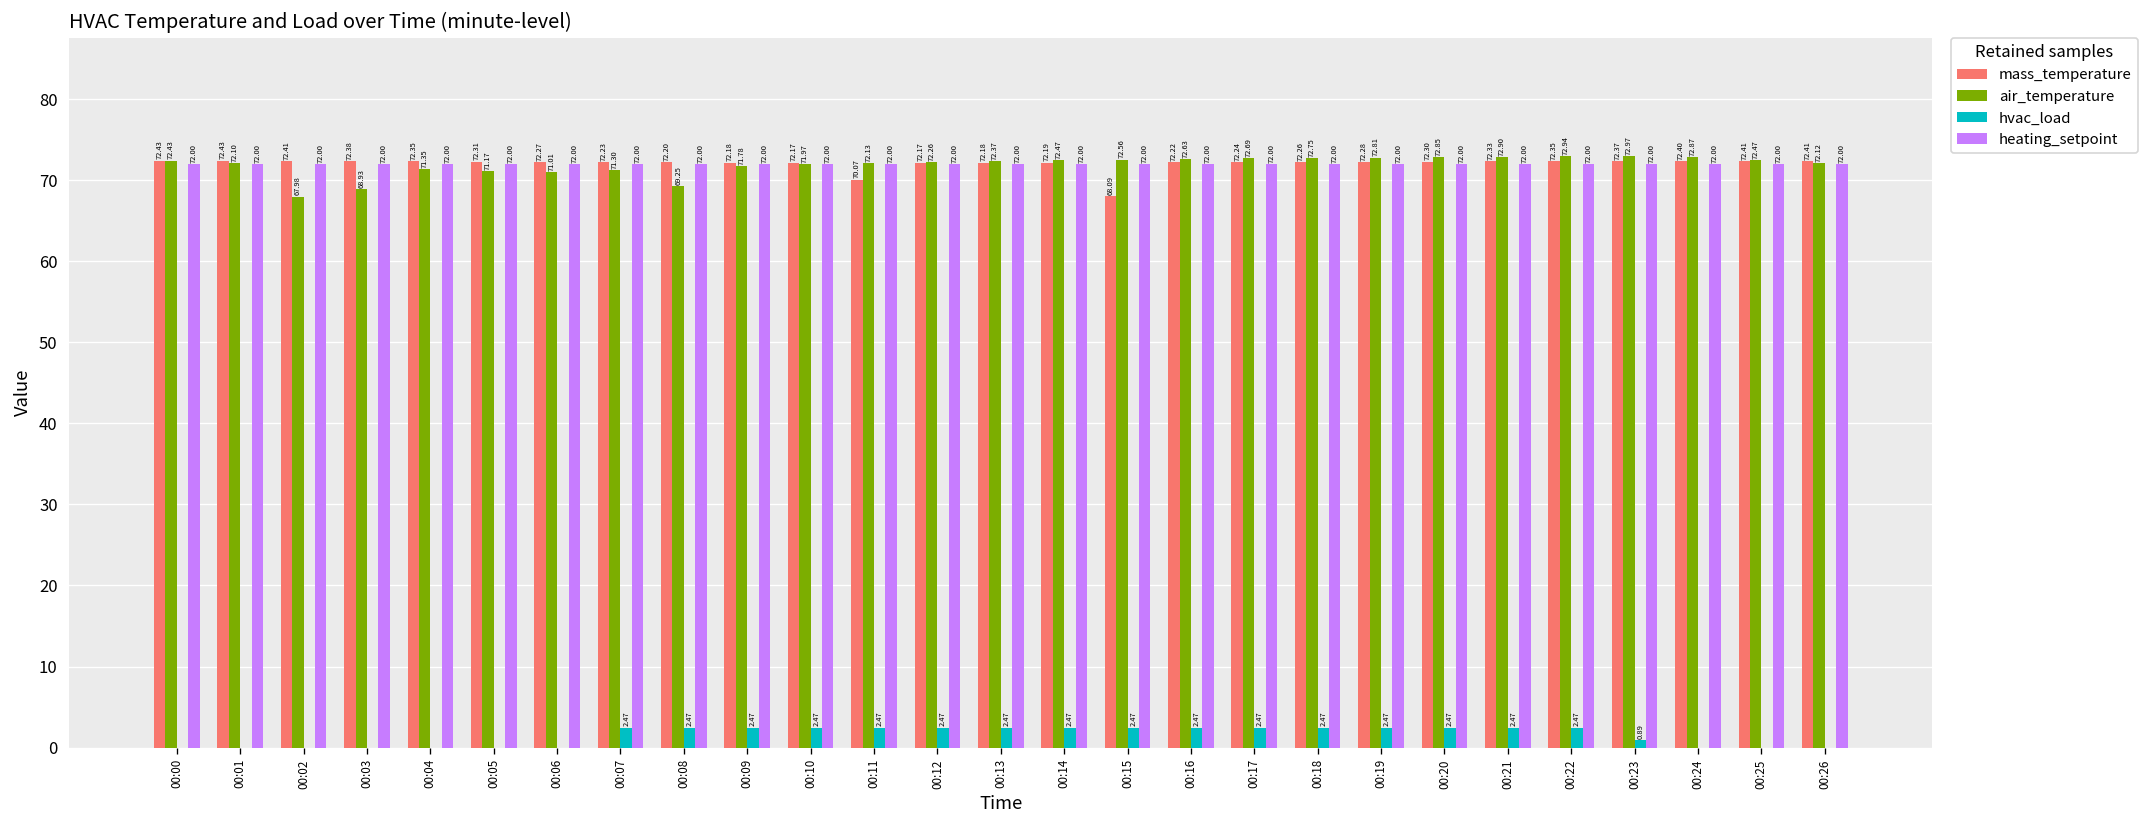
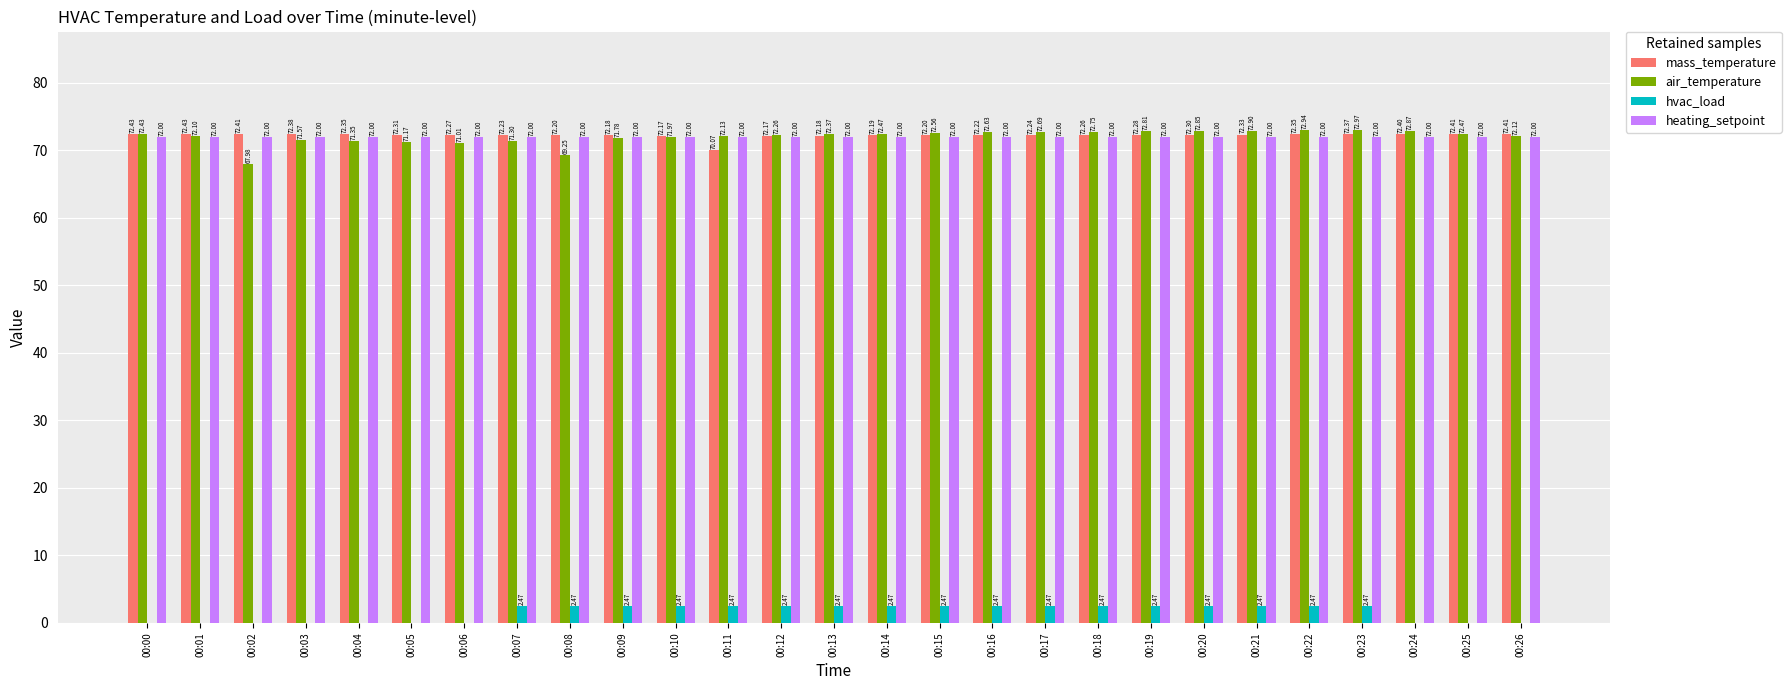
  {
    "mass_temperature": {
      "00:00": 72.43,
      "00:01": 72.43,
      "00:02": 72.41,
      "00:03": 72.38,
      "00:04": 72.35,
      "00:05": 72.31,
      "00:06": 72.27,
      "00:07": 72.23,
      "00:08": 72.20,
      "00:09": 72.18,
      "00:10": 72.17,
      "00:11": 70.07,
      "00:12": 72.17,
      "00:13": 72.18,
      "00:14": 72.19,
-     "00:15": 68.09,
+     "00:15": 72.20,
      "00:16": 72.22,
      "00:17": 72.24,
      "00:18": 72.26,
      "00:19": 72.28,
      "00:20": 72.30,
      "00:21": 72.33,
      "00:22": 72.35,
      "00:23": 72.37,
      "00:24": 72.40,
      "00:25": 72.41,
      "00:26": 72.41
    },
    "air_temperature": {
      "00:00": 72.43,
      "00:01": 72.10,
      "00:02": 67.98,
-     "00:03": 68.93,
+     "00:03": 71.57,
      "00:04": 71.35,
      "00:05": 71.17,
      "00:06": 71.01,
      "00:07": 71.30,
      "00:08": 69.25,
      "00:09": 71.78,
      "00:10": 71.97,
      "00:11": 72.13,
      "00:12": 72.26,
      "00:13": 72.37,
      "00:14": 72.47,
      "00:15": 72.56,
      "00:16": 72.63,
      "00:17": 72.69,
      "00:18": 72.75,
      "00:19": 72.81,
      "00:20": 72.85,
      "00:21": 72.90,
      "00:22": 72.94,
      "00:23": 72.97,
      "00:24": 72.87,
      "00:25": 72.47,
      "00:26": 72.12
    },
    "hvac_load": {
      "00:07": 2.47,
      "00:08": 2.47,
      "00:09": 2.47,
      "00:10": 2.47,
      "00:11": 2.47,
      "00:12": 2.47,
      "00:13": 2.47,
      "00:14": 2.47,
      "00:15": 2.47,
      "00:16": 2.47,
      "00:17": 2.47,
      "00:18": 2.47,
      "00:19": 2.47,
      "00:20": 2.47,
      "00:21": 2.47,
      "00:22": 2.47,
-     "00:23": 0.89
+     "00:23": 2.47
    },
    "heating_setpoint": {
      "00:00": 72.00,
      "00:01": 72.00,
      "00:02": 72.00,
      "00:03": 72.00,
      "00:04": 72.00,
      "00:05": 72.00,
      "00:06": 72.00,
      "00:07": 72.00,
      "00:08": 72.00,
      "00:09": 72.00,
      "00:10": 72.00,
      "00:11": 72.00,
      "00:12": 72.00,
      "00:13": 72.00,
      "00:14": 72.00,
      "00:15": 72.00,
      "00:16": 72.00,
      "00:17": 72.00,
      "00:18": 72.00,
      "00:19": 72.00,
      "00:20": 72.00,
      "00:21": 72.00,
      "00:22": 72.00,
      "00:23": 72.00,
      "00:24": 72.00,
      "00:25": 72.00,
      "00:26": 72.00
    }
  }
